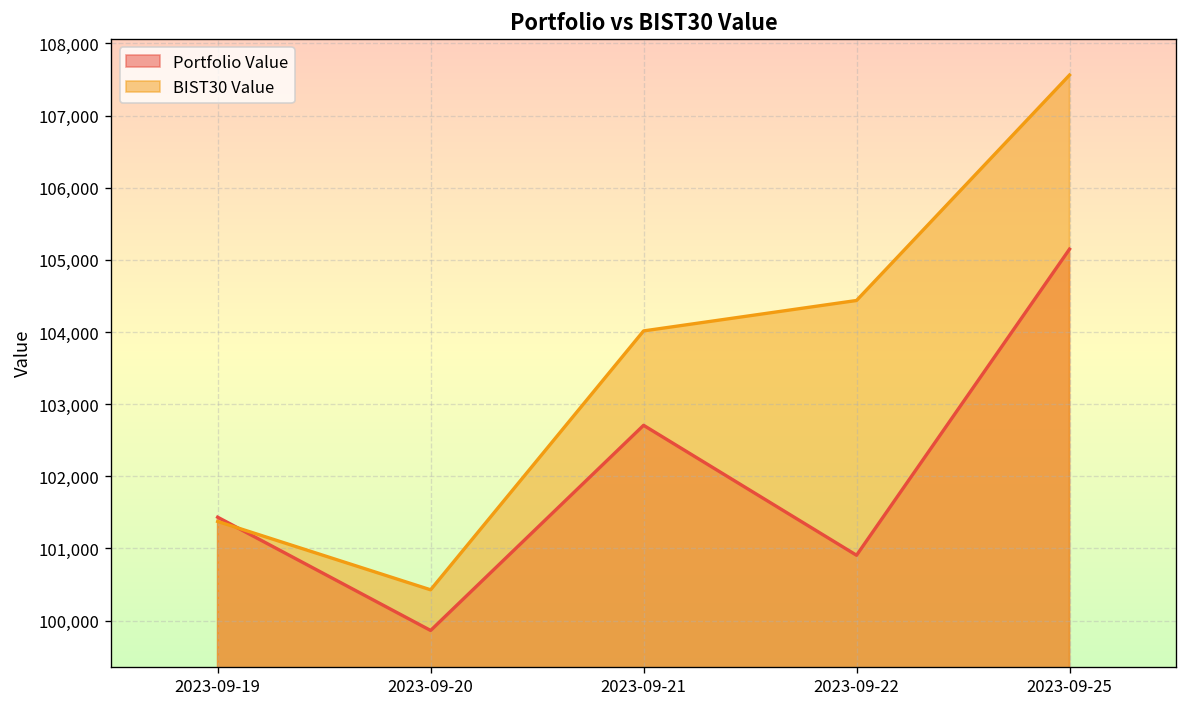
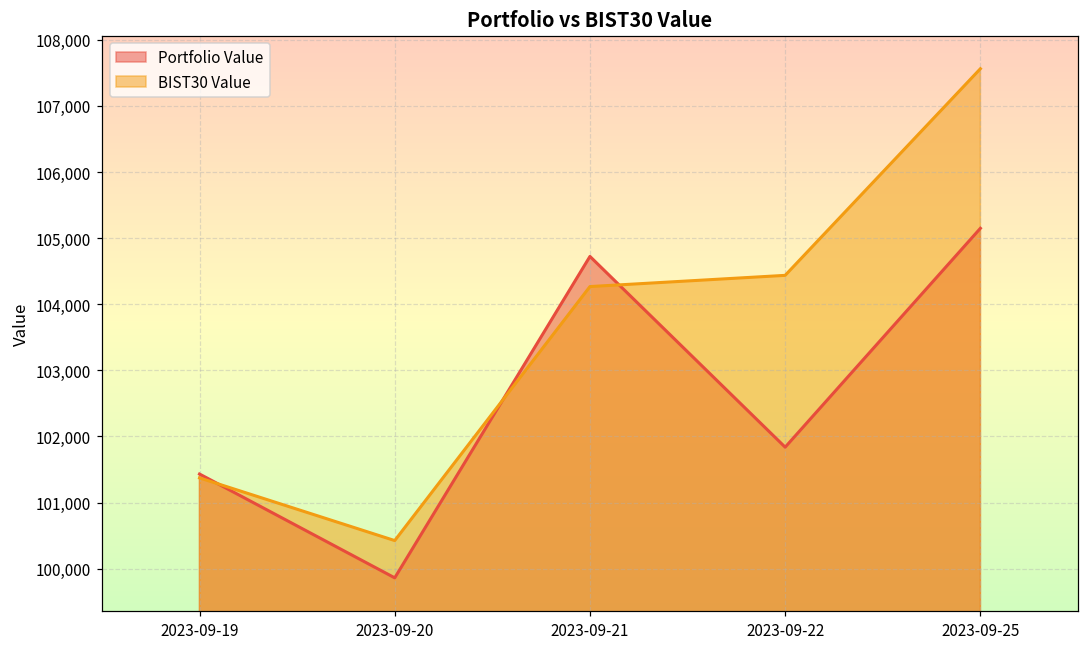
  {
    "Portfolio Value": {
      "2023-09-19": "101,400",
      "2023-09-20": "99,900",
-     "2023-09-21": "102,700",
-     "2023-09-22": "100,900",
+     "2023-09-21": "104,700",
+     "2023-09-22": "101,800",
      "2023-09-25": "105,100"
    },
    "BIST30 Value": {
      "2023-09-19": "101,400",
      "2023-09-20": "100,400",
-     "2023-09-21": "104,000",
+     "2023-09-21": "104,300",
      "2023-09-22": "104,400",
      "2023-09-25": "107,600"
    }
  }
